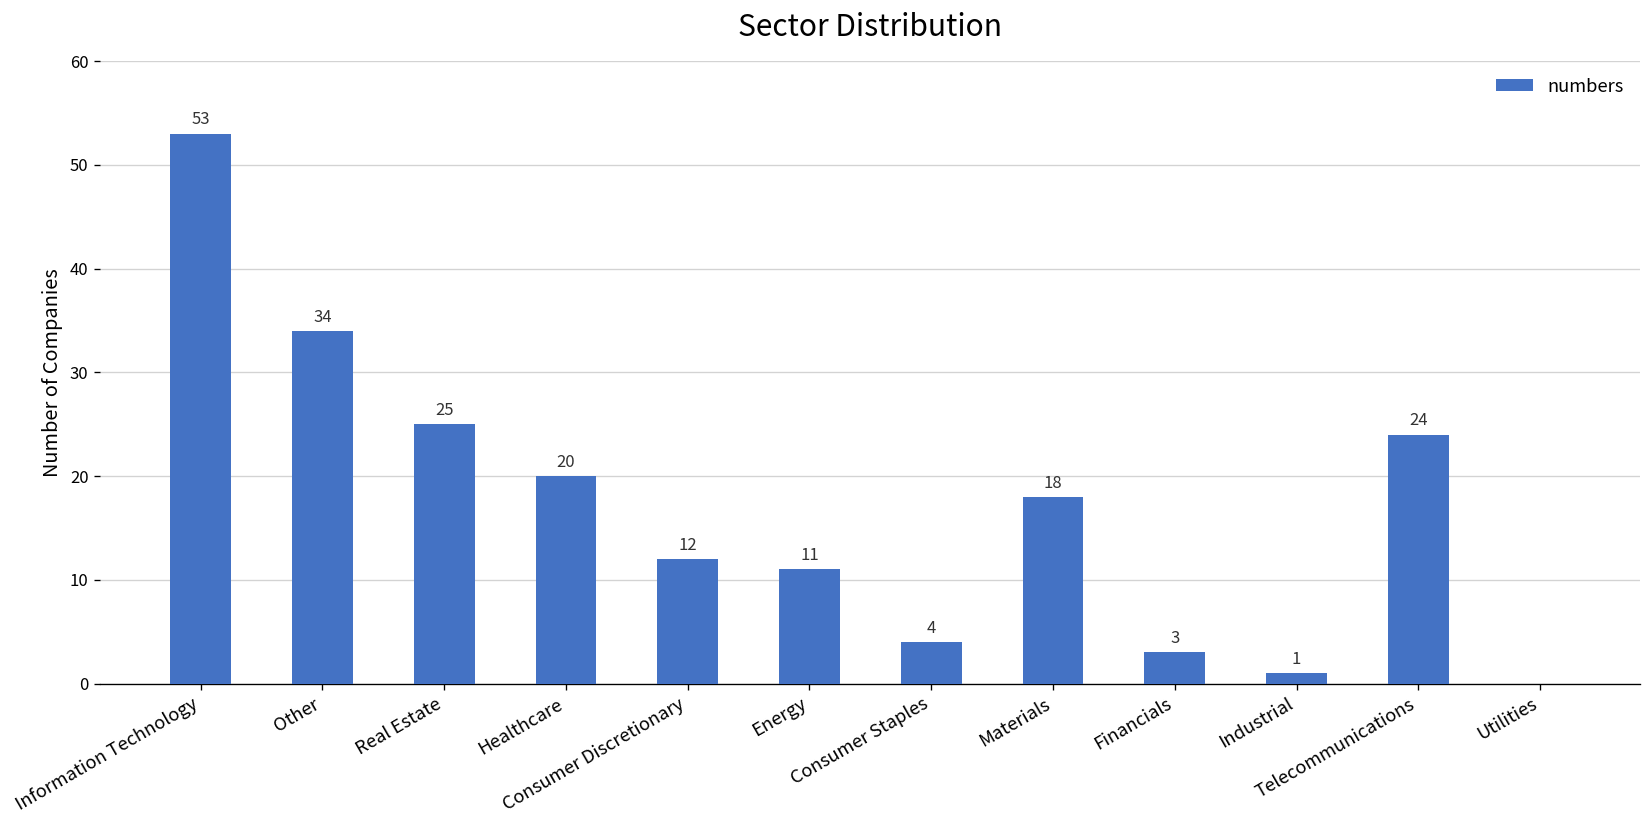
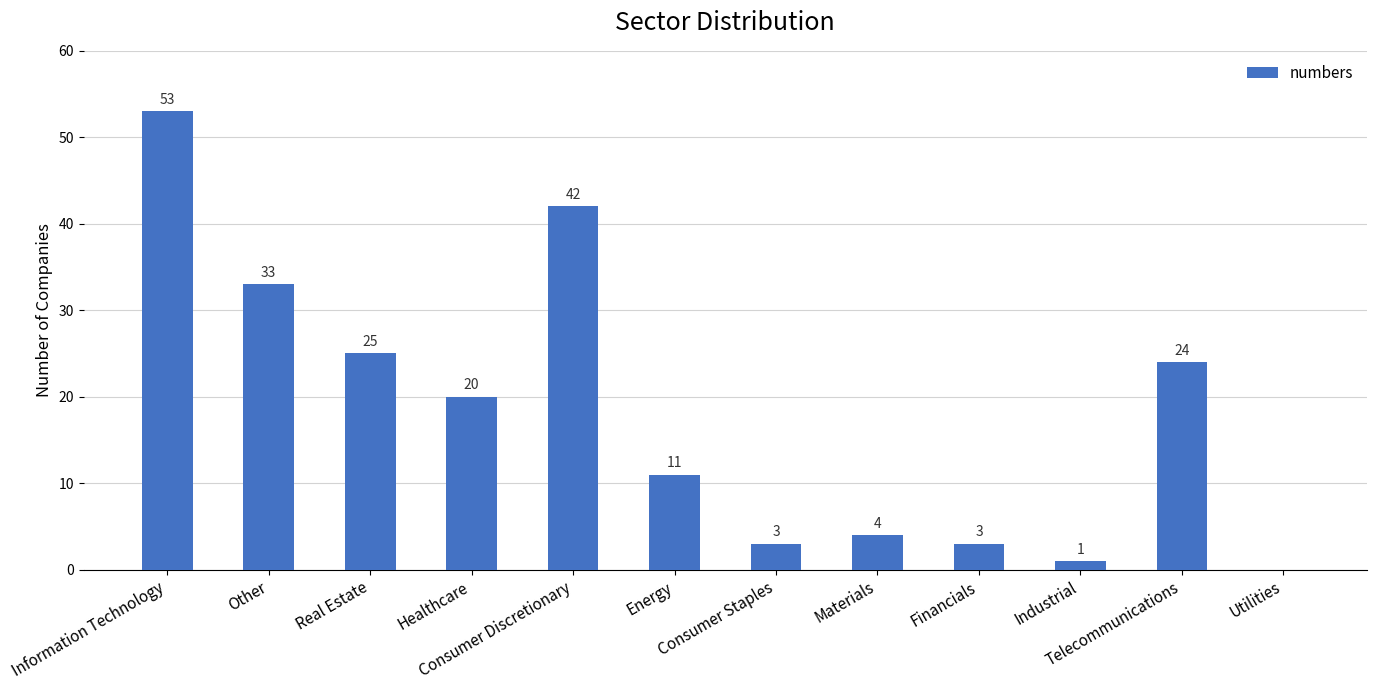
  {
    "Information Technology": 53,
-   "Other": 34,
+   "Other": 33,
    "Real Estate": 25,
    "Healthcare": 20,
-   "Consumer Discretionary": 12,
+   "Consumer Discretionary": 42,
    "Energy": 11,
-   "Consumer Staples": 4,
-   "Materials": 18,
+   "Consumer Staples": 3,
+   "Materials": 4,
    "Financials": 3,
    "Industrial": 1,
    "Telecommunications": 24
  }
